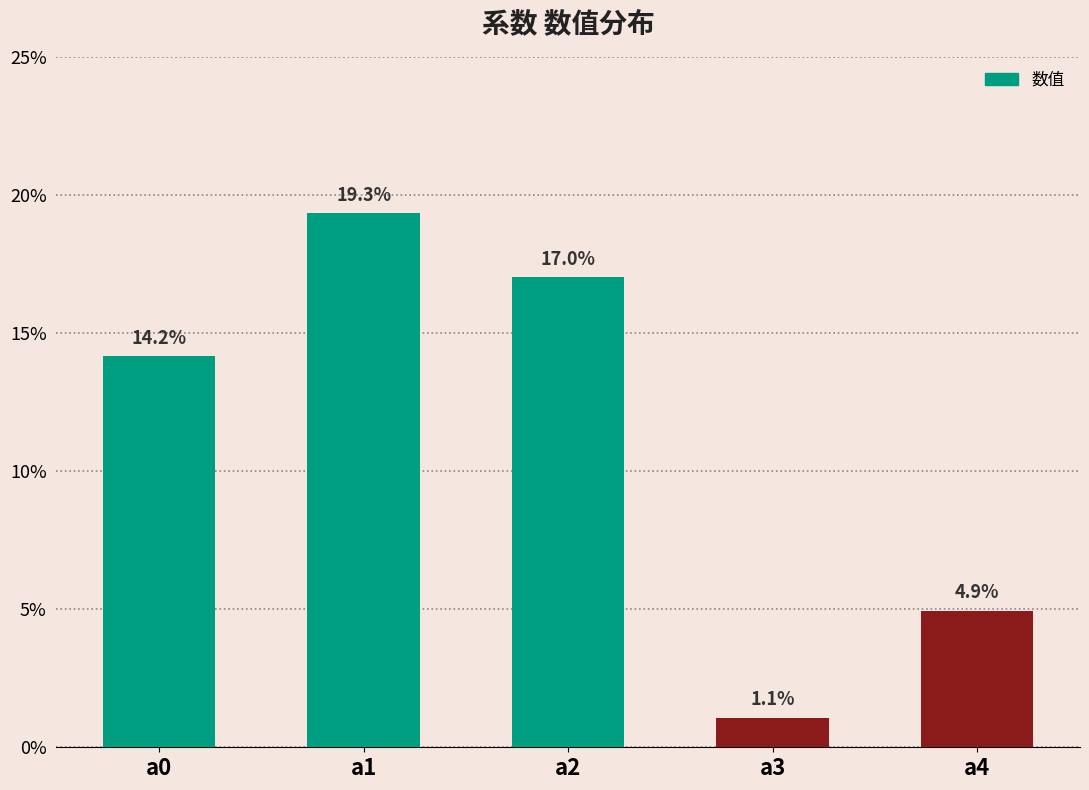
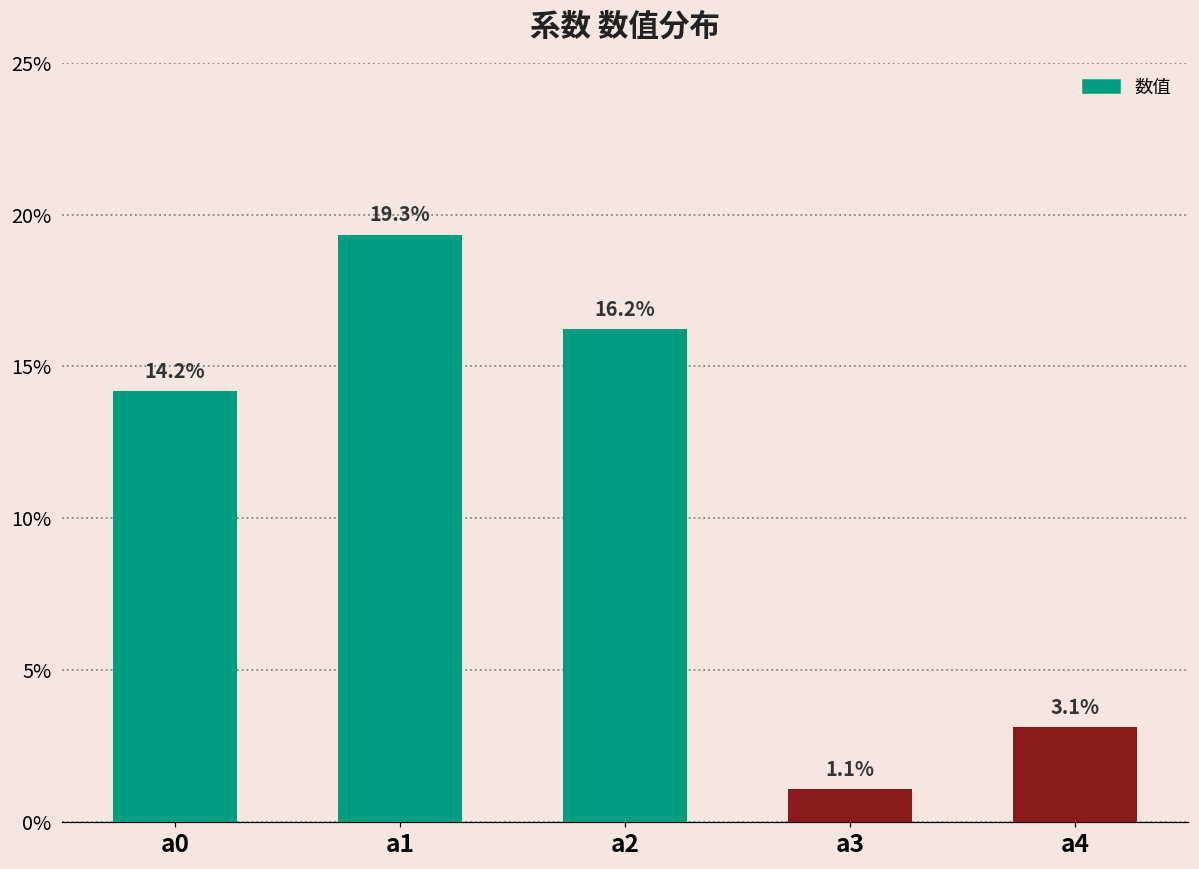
  {
    "a0": "14.2%",
    "a1": "19.3%",
-   "a2": "17.0%",
+   "a2": "16.2%",
    "a3": "1.1%",
-   "a4": "4.9%"
+   "a4": "3.1%"
  }
